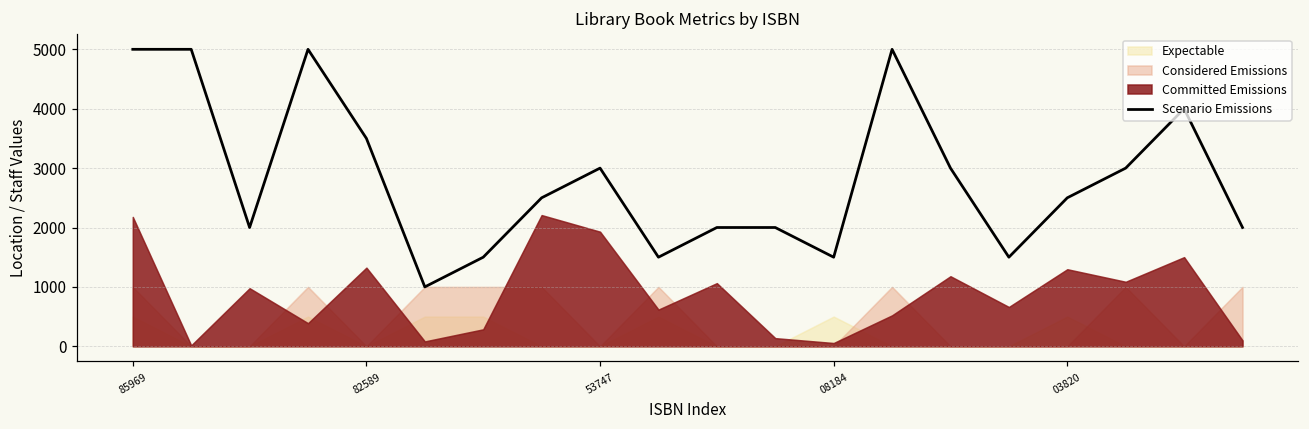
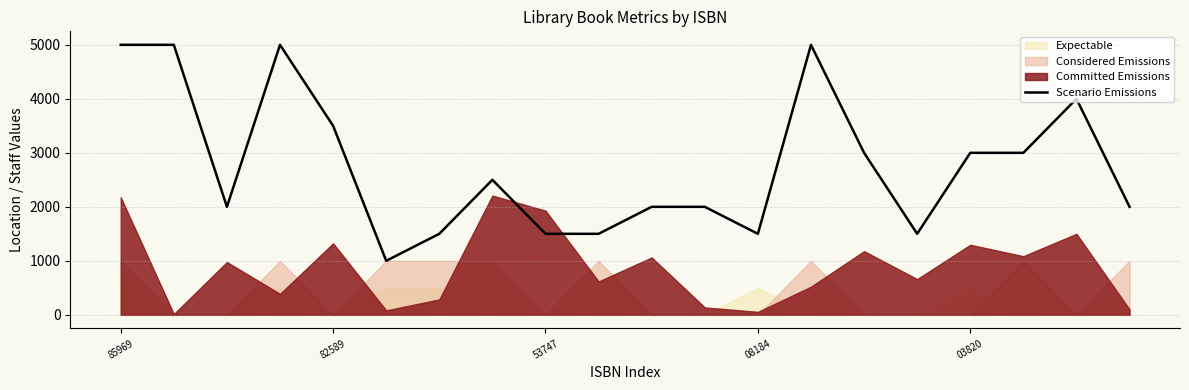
  {
    "Scenario Emissions": {
      "85969": 5000,
      "82589": 3500,
-     "53747": 3000,
+     "53747": 1500,
      "08184": 1500,
-     "03820": 2500
+     "03820": 3000
    },
    "Committed Emissions": {
      "85969": 2200,
      "82589": 1300,
      "53747": 1900,
      "08184": 100,
      "03820": 1300
    }
  }
